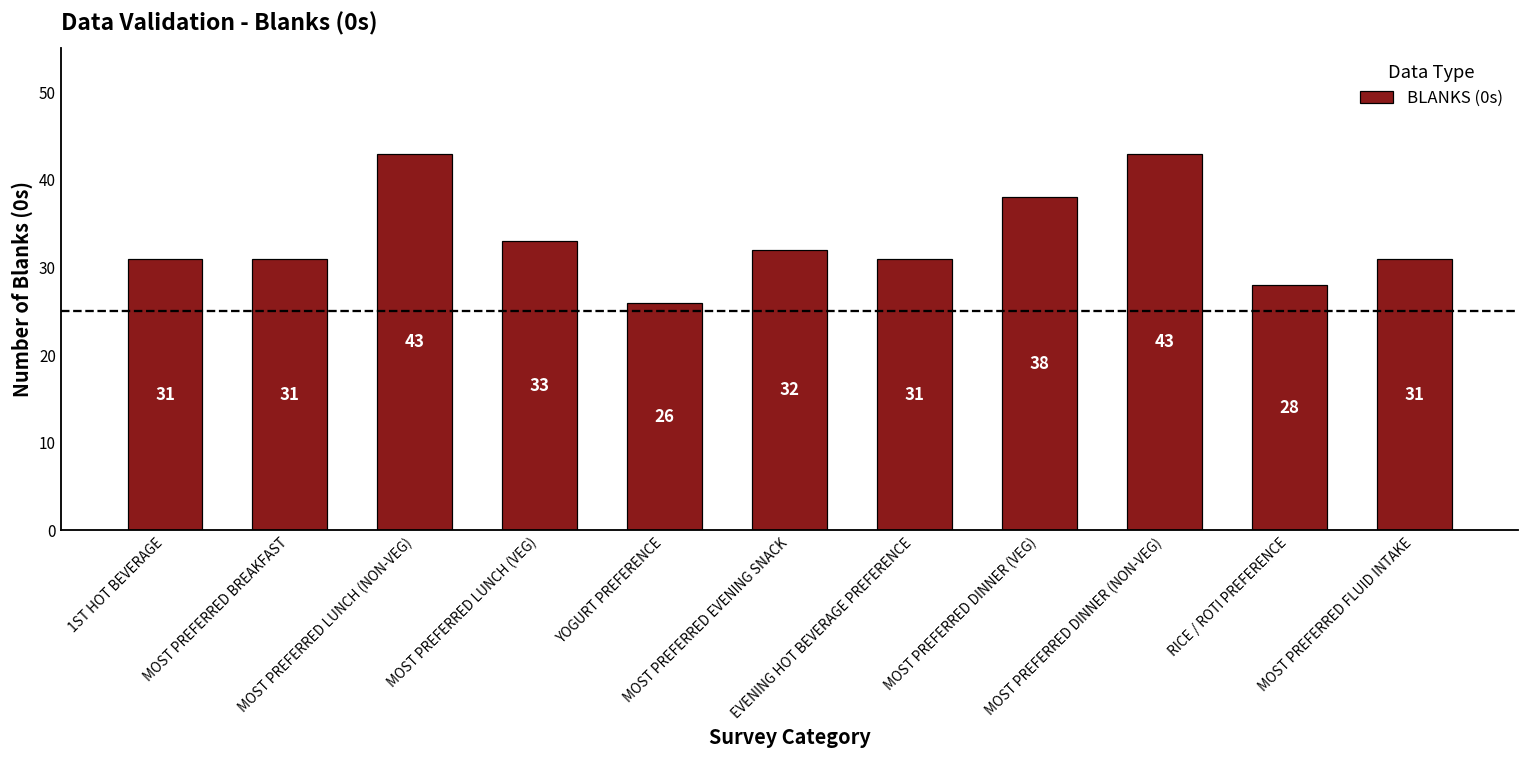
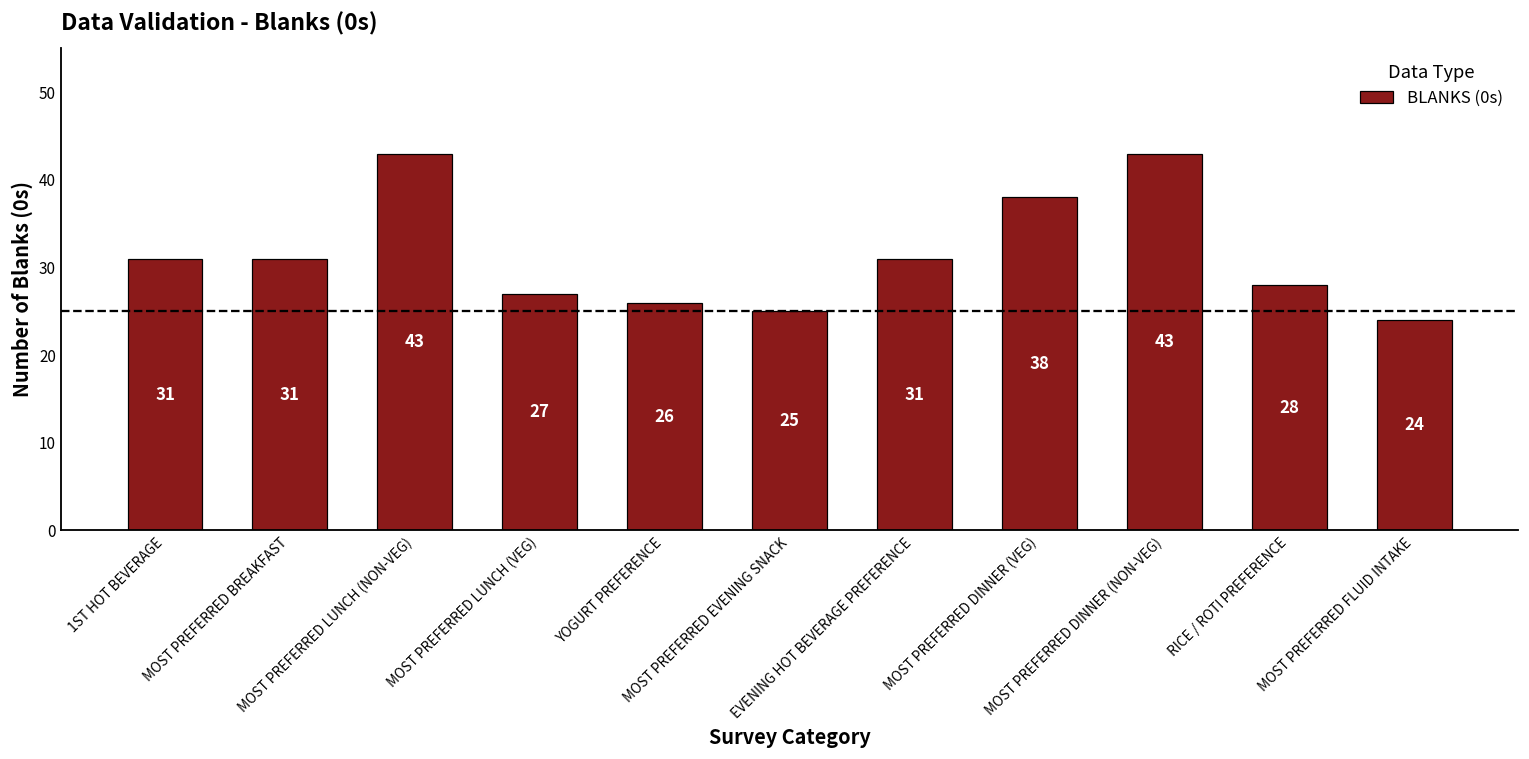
  {
    "1ST HOT BEVERAGE": 31,
    "MOST PREFERRED BREAKFAST": 31,
    "MOST PREFERRED LUNCH (NON-VEG)": 43,
-   "MOST PREFERRED LUNCH (VEG)": 33,
+   "MOST PREFERRED LUNCH (VEG)": 27,
    "YOGURT PREFERENCE": 26,
-   "MOST PREFERRED EVENING SNACK": 32,
+   "MOST PREFERRED EVENING SNACK": 25,
    "EVENING HOT BEVERAGE PREFERENCE": 31,
    "MOST PREFERRED DINNER (VEG)": 38,
    "MOST PREFERRED DINNER (NON-VEG)": 43,
    "RICE / ROTI PREFERENCE": 28,
-   "MOST PREFERRED FLUID INTAKE": 31
+   "MOST PREFERRED FLUID INTAKE": 24
  }
